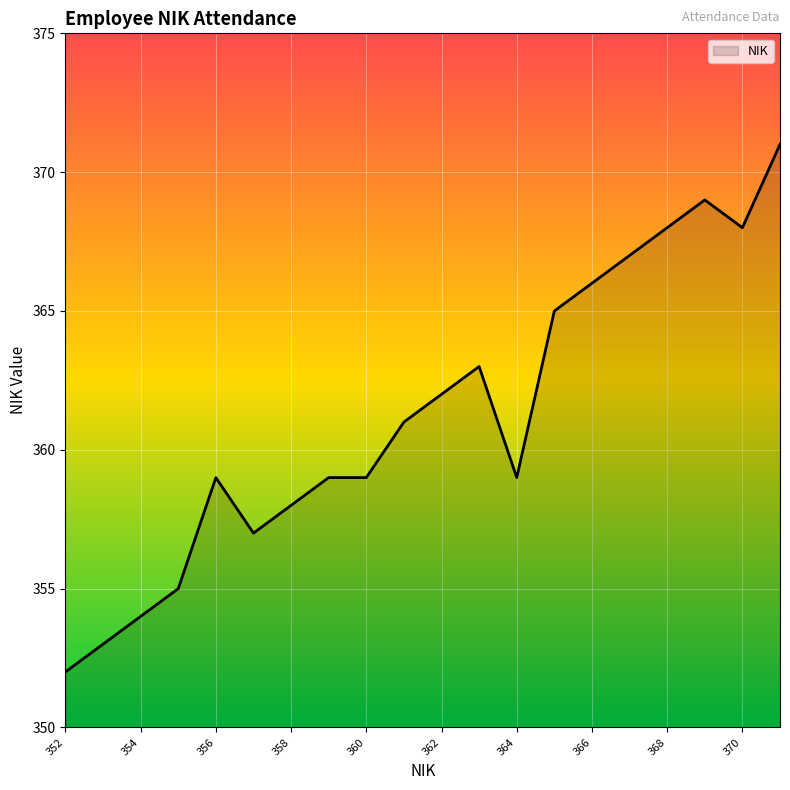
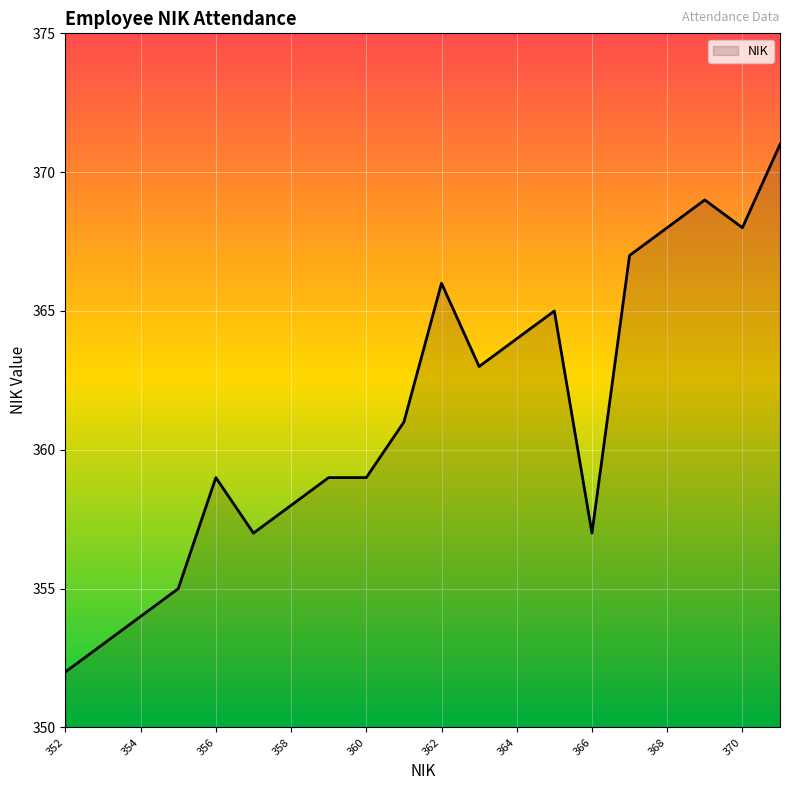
  {
    "352": 352,
    "354": 354,
    "356": 359,
    "358": 358,
    "360": 359,
-   "362": 362,
-   "364": 359,
-   "366": 366,
+   "362": 366,
+   "364": 364,
+   "366": 357,
    "368": 368,
    "370": 368
  }
